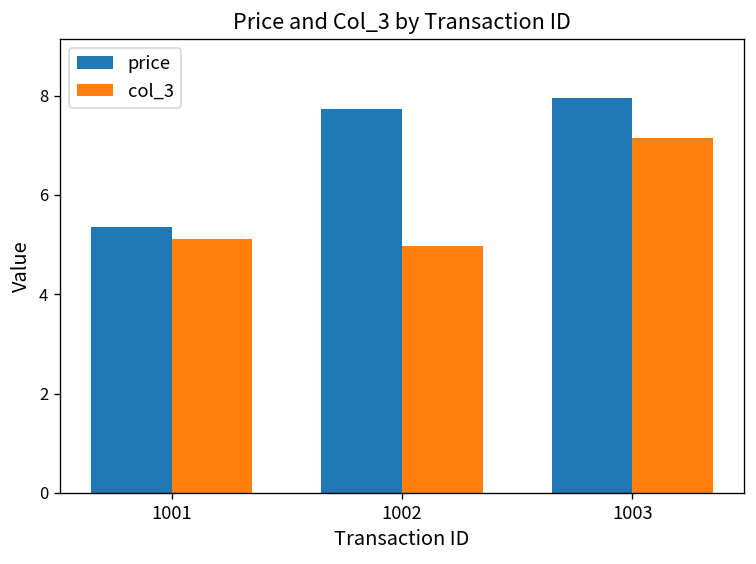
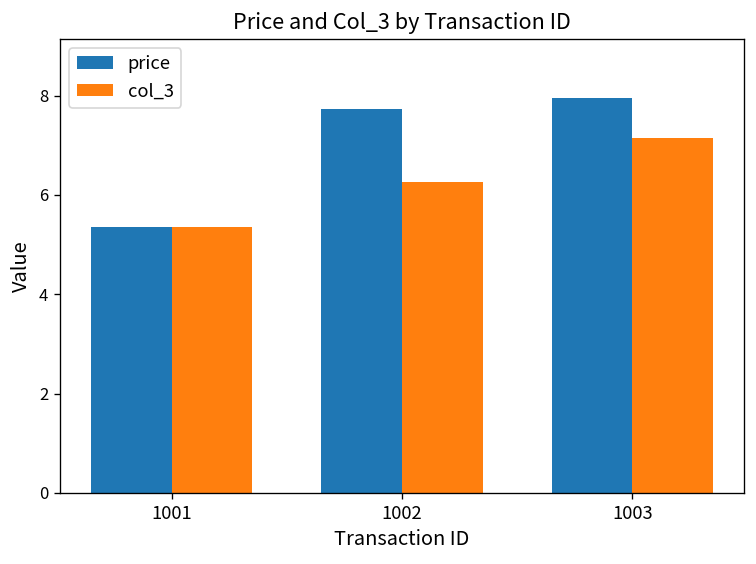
  {
    "price": {
      "1001": 5.4,
      "1002": 7.7,
      "1003": 8.0
    },
    "col_3": {
-     "1001": 5.1,
-     "1002": 5.0,
+     "1001": 5.4,
+     "1002": 6.3,
      "1003": 7.2
    }
  }
